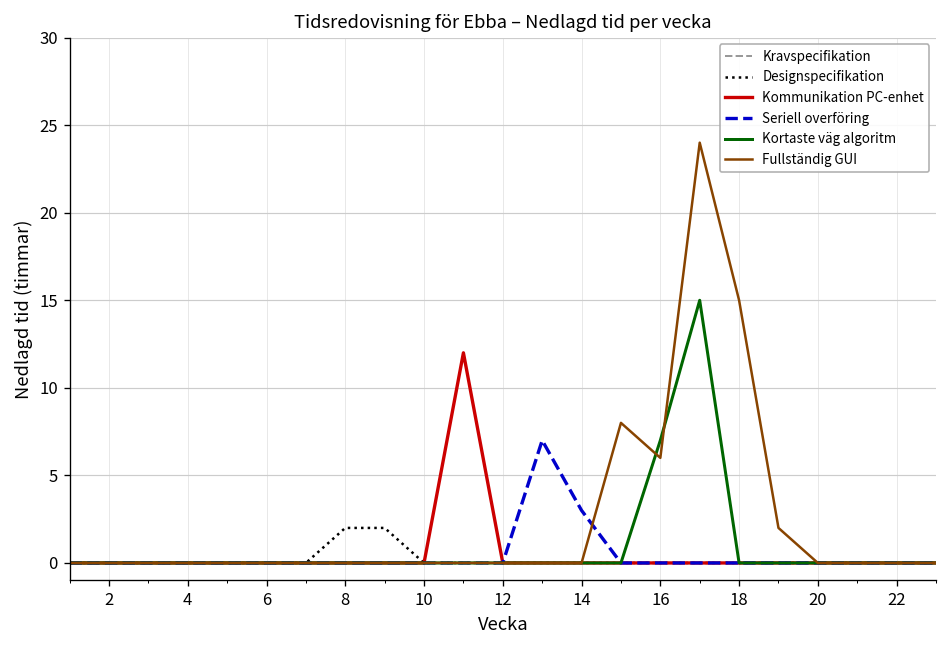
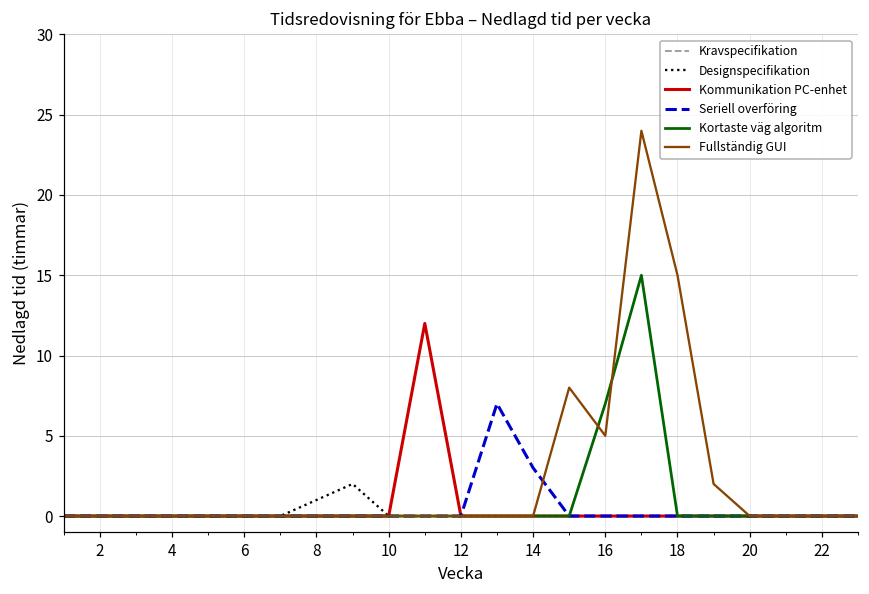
  {
    "Designspecifikation": {
-     "8": 2
+     "8": 1
    },
    "Seriell overföring": {
      "14": 3
    },
    "Kortaste väg algoritm": {
      "16": 7
    },
    "Fullständig GUI": {
-     "16": 6,
+     "16": 5,
      "18": 15
    }
  }
